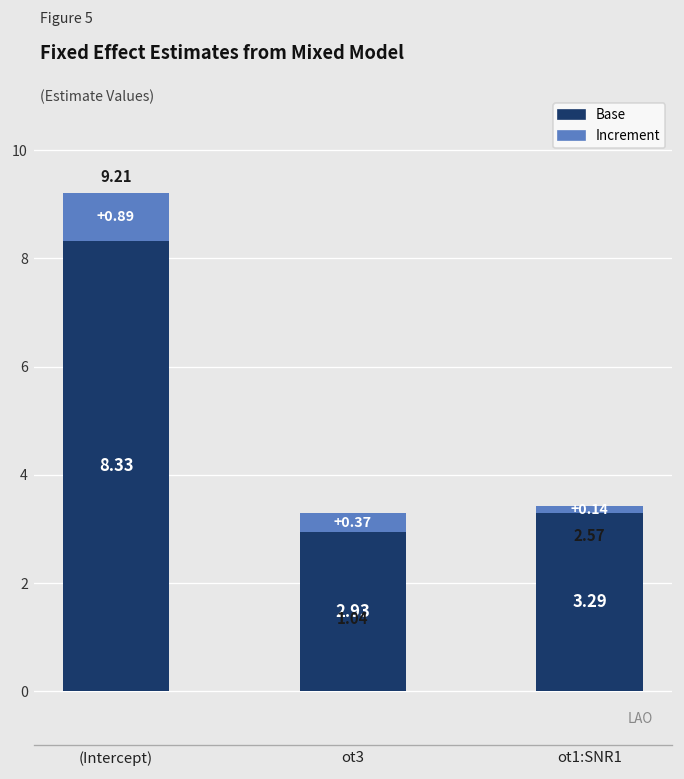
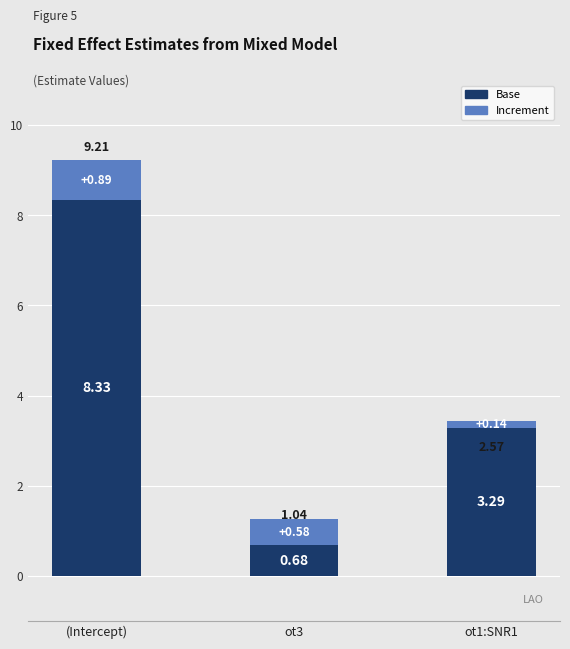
  {
    "Base": {
      "(Intercept)": "8.33",
-     "ot3": "2.93",
+     "ot3": "0.68",
      "ot1:SNR1": "3.29"
    },
    "Increment": {
      "(Intercept)": "+0.89",
-     "ot3": "+0.37",
+     "ot3": "+0.58",
      "ot1:SNR1": "+0.14"
    }
  }
